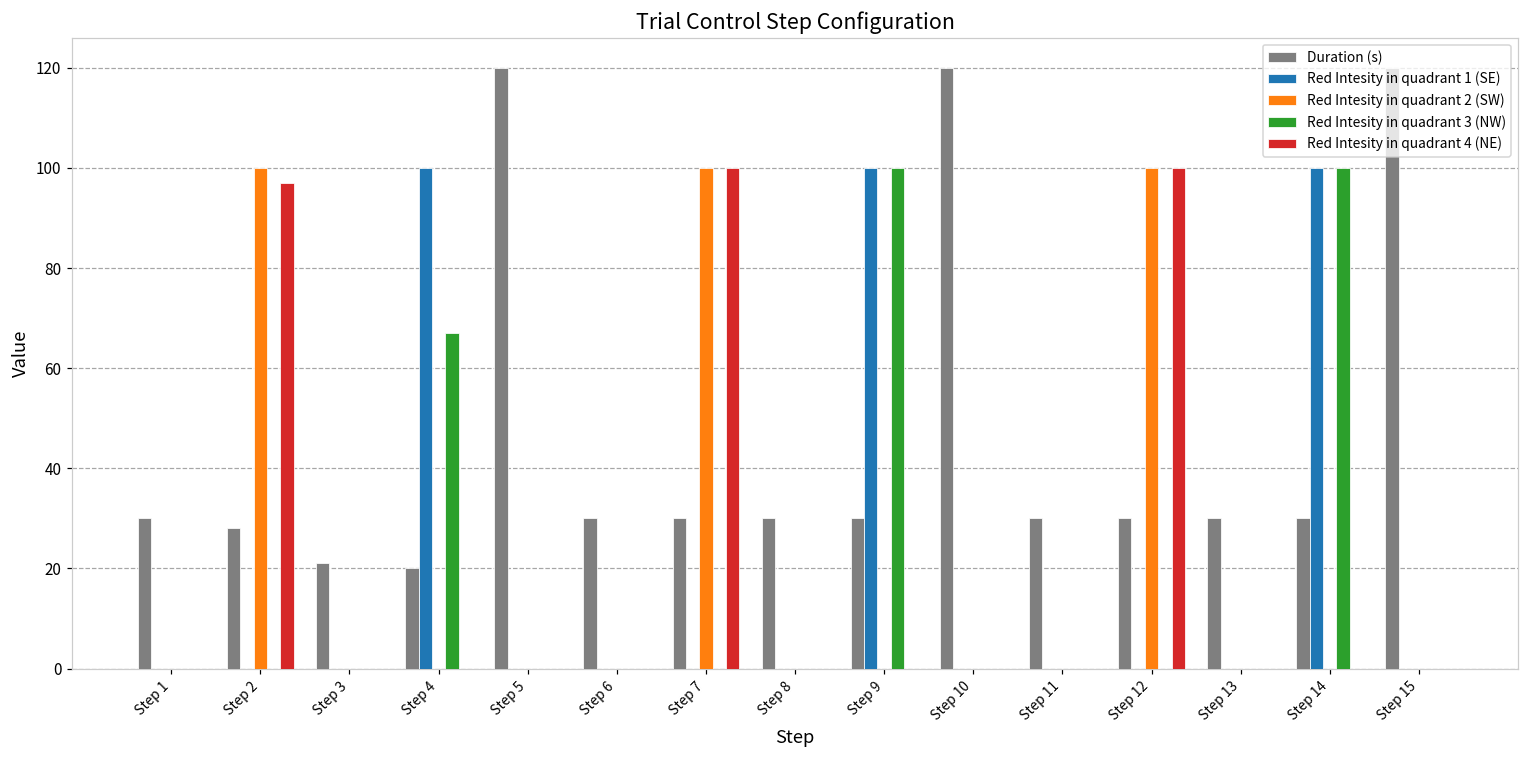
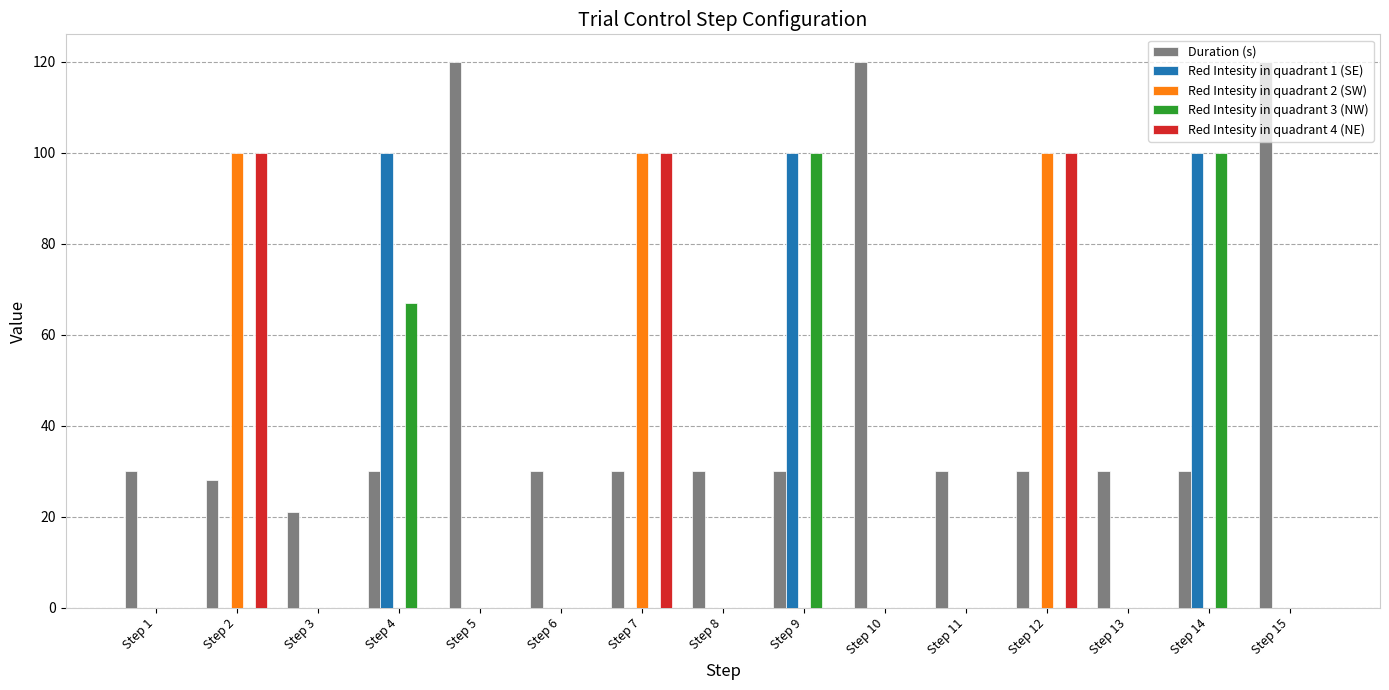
  {
    "Duration (s)": {
      "Step 1": 30,
      "Step 2": 28,
      "Step 3": 21,
-     "Step 4": 20,
+     "Step 4": 30,
      "Step 5": 120,
      "Step 6": 30,
      "Step 7": 30,
      "Step 8": 30,
      "Step 9": 30,
      "Step 10": 120,
      "Step 11": 30,
      "Step 12": 30,
      "Step 13": 30,
      "Step 14": 30
    },
    "Red Intesity in quadrant 1 (SE)": {
      "Step 1": 0,
      "Step 2": 0,
      "Step 3": 0,
      "Step 4": 100,
      "Step 5": 0,
      "Step 6": 0,
      "Step 7": 0,
      "Step 8": 0,
      "Step 9": 100,
      "Step 10": 0,
      "Step 11": 0,
      "Step 12": 0,
      "Step 13": 0,
      "Step 14": 100,
      "Step 15": 0
    },
    "Red Intesity in quadrant 2 (SW)": {
      "Step 1": 0,
      "Step 2": 100,
      "Step 3": 0,
      "Step 4": 0,
      "Step 5": 0,
      "Step 6": 0,
      "Step 7": 100,
      "Step 8": 0,
      "Step 9": 0,
      "Step 10": 0,
      "Step 11": 0,
      "Step 12": 100,
      "Step 13": 0,
      "Step 14": 0,
      "Step 15": 0
    },
    "Red Intesity in quadrant 3 (NW)": {
      "Step 1": 0,
      "Step 2": 0,
      "Step 3": 0,
      "Step 4": 67,
      "Step 5": 0,
      "Step 6": 0,
      "Step 7": 0,
      "Step 8": 0,
      "Step 9": 100,
      "Step 10": 0,
      "Step 11": 0,
      "Step 12": 0,
      "Step 13": 0,
      "Step 14": 100,
      "Step 15": 0
    },
    "Red Intesity in quadrant 4 (NE)": {
      "Step 1": 0,
-     "Step 2": 97,
+     "Step 2": 100,
      "Step 3": 0,
      "Step 4": 0,
      "Step 5": 0,
      "Step 6": 0,
      "Step 7": 100,
      "Step 8": 0,
      "Step 9": 0,
      "Step 10": 0,
      "Step 11": 0,
      "Step 12": 100,
      "Step 13": 0,
      "Step 14": 0,
      "Step 15": 0
    }
  }
